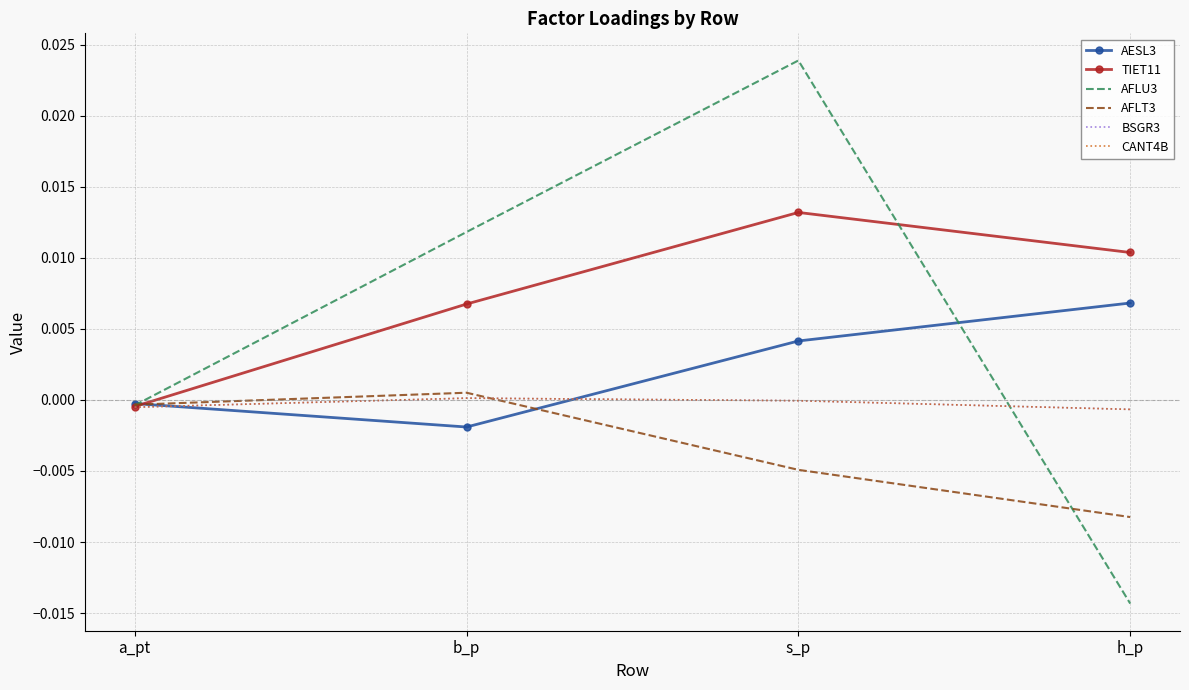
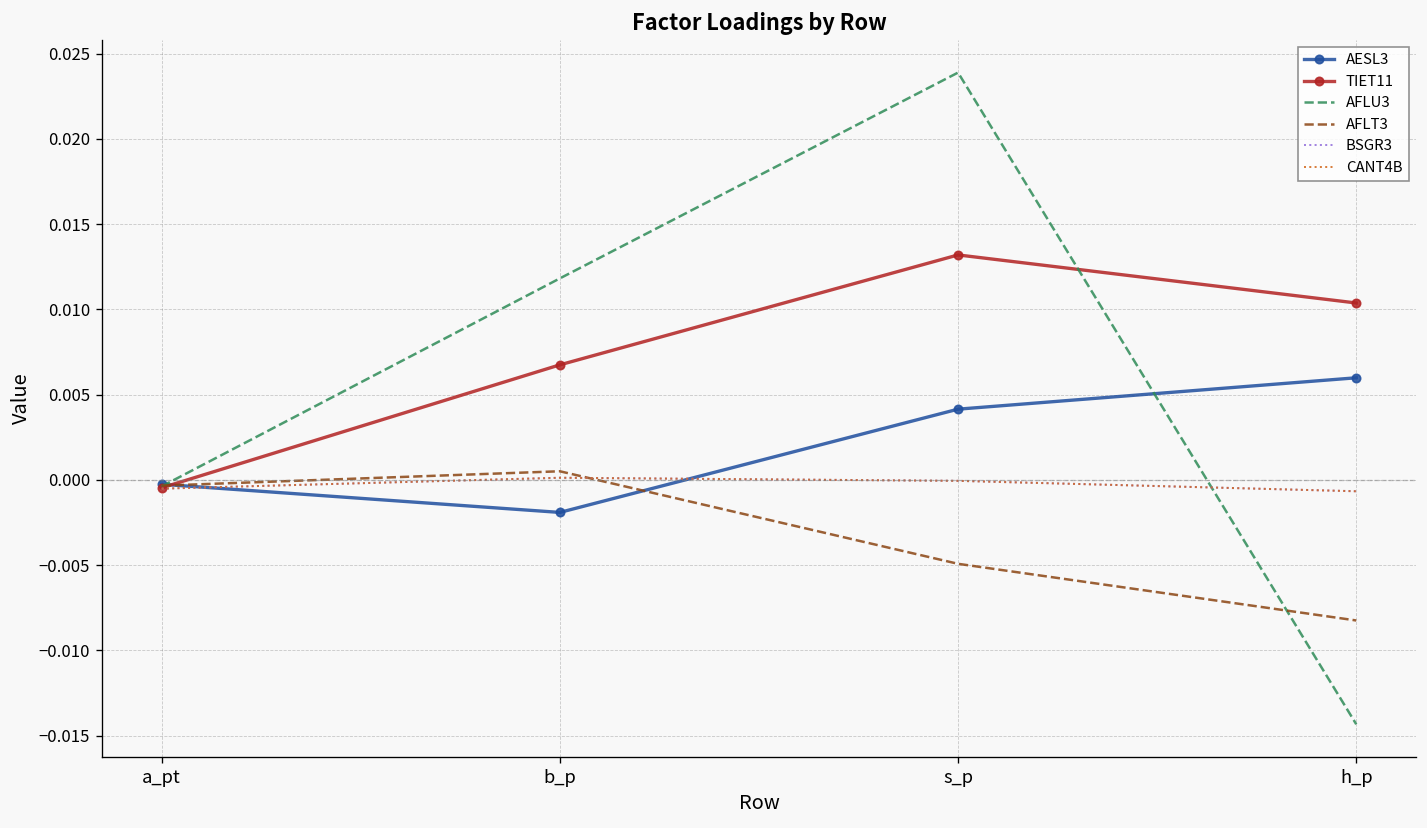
  {
    "AESL3": {
      "b_p": -0.0019,
      "s_p": 0.0042,
-     "h_p": 0.0068
+     "h_p": 0.0060
    },
    "AFLU3": {
      "b_p": 0.0118,
      "s_p": 0.0239,
      "h_p": -0.0143
    },
    "CANT4B": {
      "b_p": 0.0001,
      "s_p": -0.0001,
      "h_p": -0.0007
    }
  }
